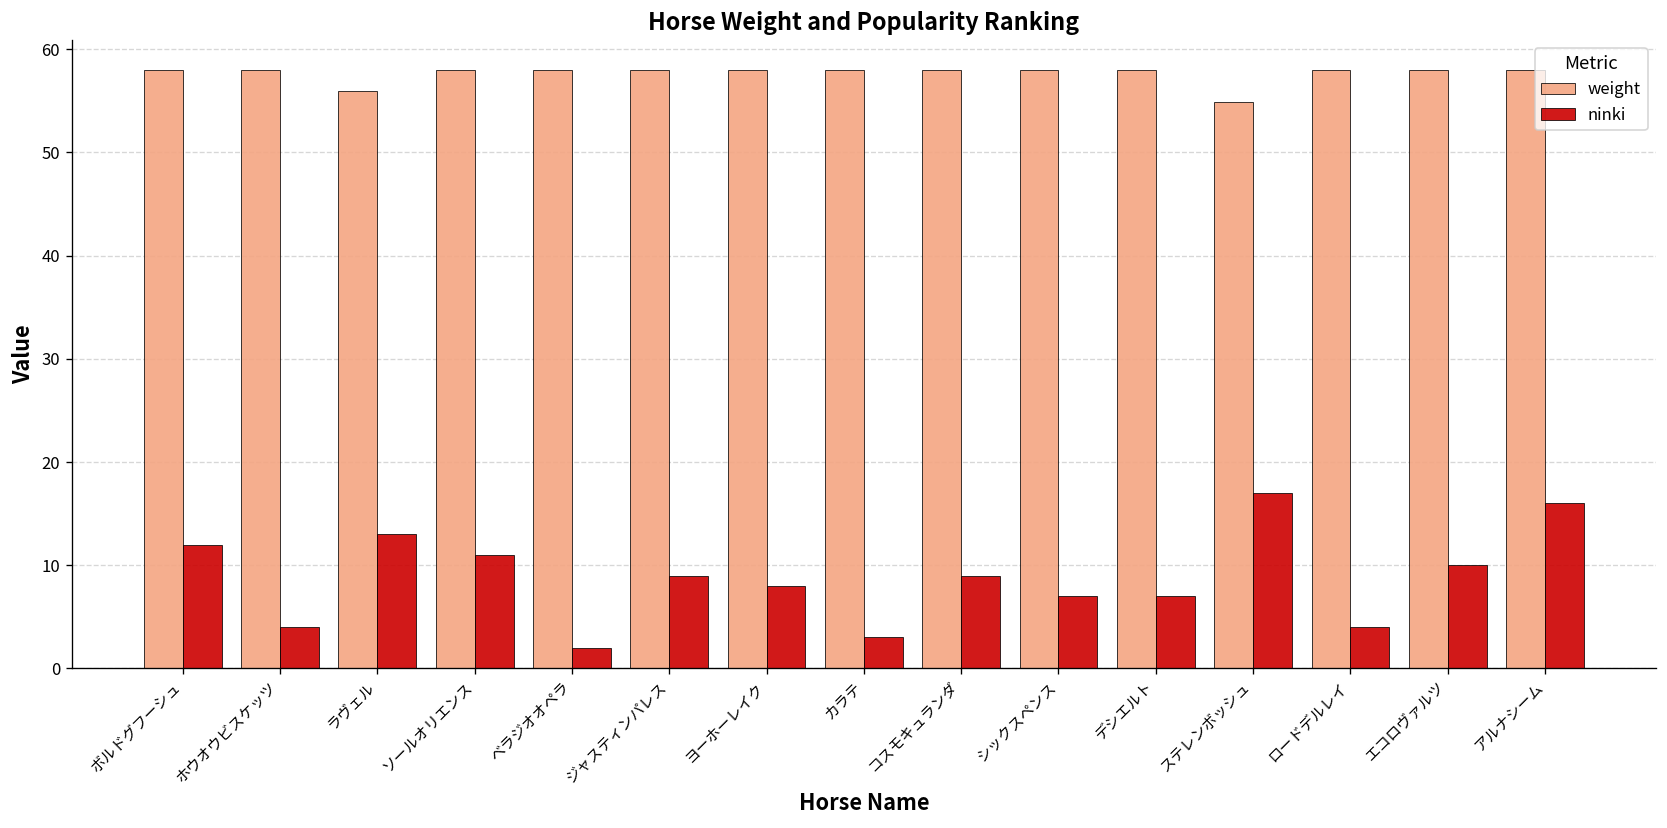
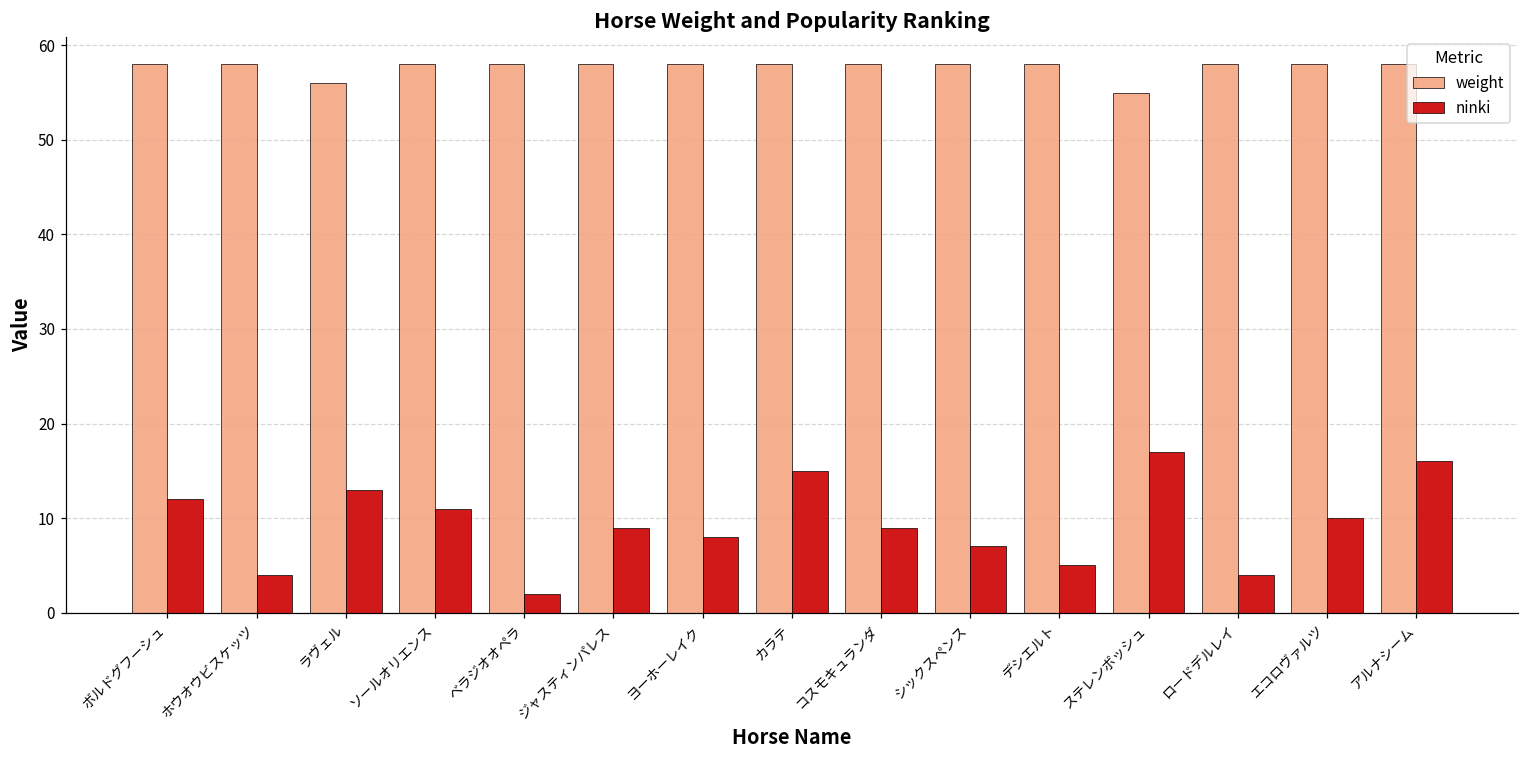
  {
    "weight": {
      "ボルドグフーシュ": 58,
      "ホウオウビスケッツ": 58,
      "ラヴェル": 56,
      "ソールオリエンス": 58,
      "ベラジオオペラ": 58,
      "ジャスティンパレス": 58,
      "ヨーホーレイク": 58,
      "カラテ": 58,
      "コスモキュランダ": 58,
      "シックスペンス": 58,
      "デシエルト": 58,
      "ステレンボッシュ": 55,
      "ロードデルレイ": 58,
      "エコロヴァルツ": 58,
      "アルナシーム": 58
    },
    "ninki": {
      "ボルドグフーシュ": 12,
      "ホウオウビスケッツ": 4,
      "ラヴェル": 13,
      "ソールオリエンス": 11,
      "ベラジオオペラ": 2,
      "ジャスティンパレス": 9,
      "ヨーホーレイク": 8,
-     "カラテ": 3,
+     "カラテ": 15,
      "コスモキュランダ": 9,
      "シックスペンス": 7,
-     "デシエルト": 7,
+     "デシエルト": 5,
      "ステレンボッシュ": 17,
      "ロードデルレイ": 4,
      "エコロヴァルツ": 10,
      "アルナシーム": 16
    }
  }
